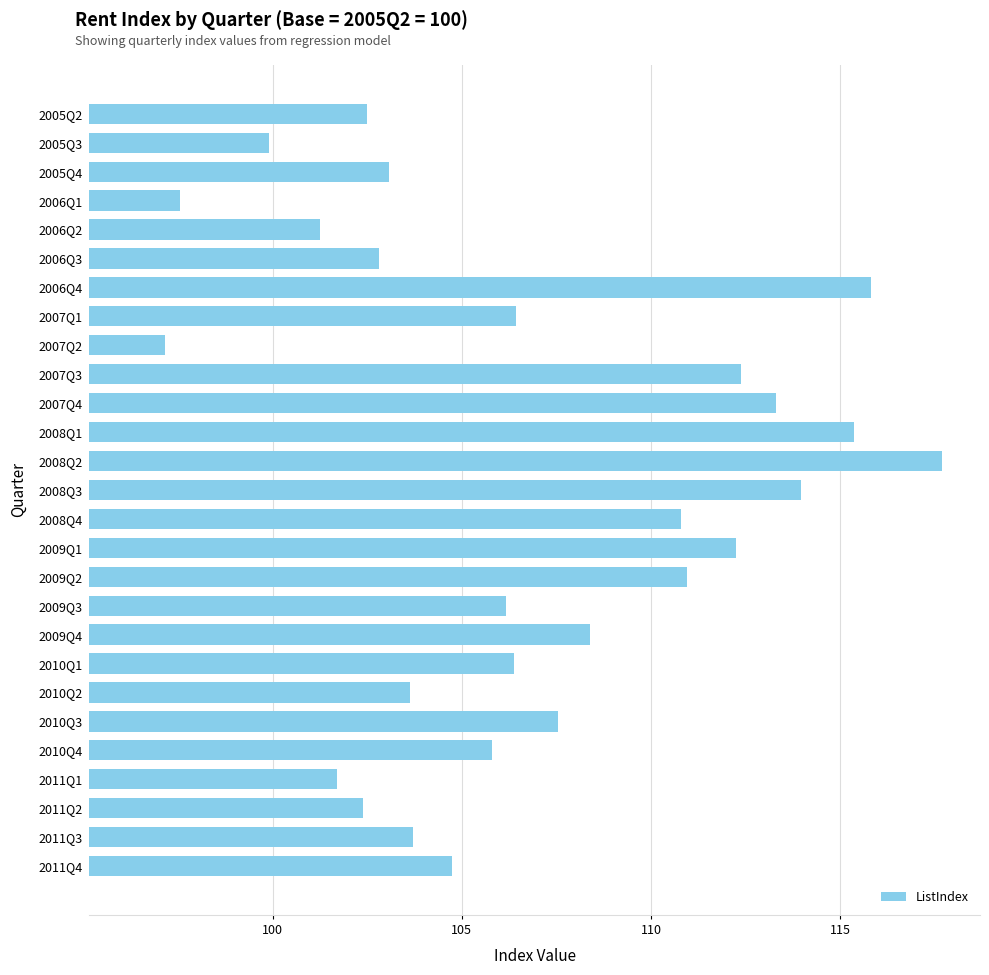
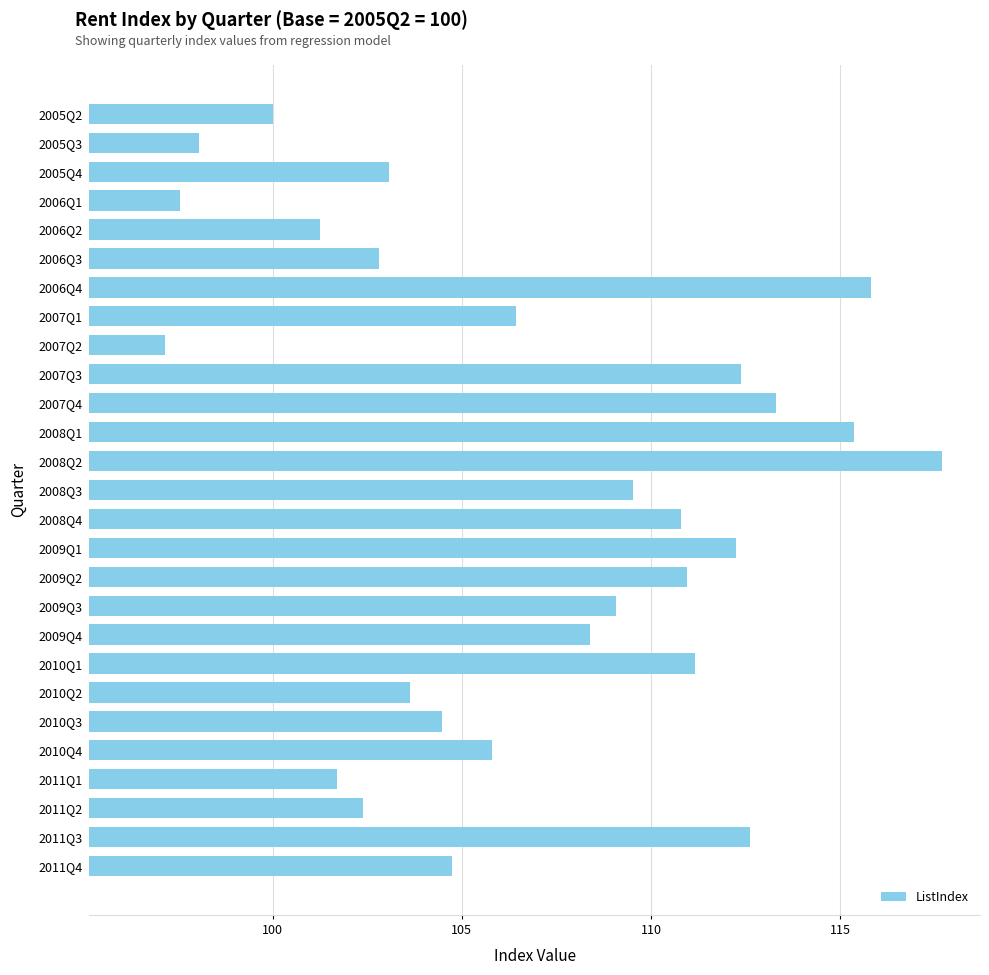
  {
-   "2005Q2": 102.5,
-   "2005Q3": 99.9,
+   "2005Q2": 100.0,
+   "2005Q3": 98.0,
    "2005Q4": 103.1,
    "2006Q1": 97.5,
    "2006Q2": 101.3,
    "2006Q3": 102.8,
    "2006Q4": 115.8,
    "2007Q1": 106.4,
    "2007Q2": 97.1,
    "2007Q3": 112.4,
    "2007Q4": 113.3,
    "2008Q1": 115.4,
    "2008Q2": 117.7,
-   "2008Q3": 114.0,
+   "2008Q3": 109.5,
    "2008Q4": 110.8,
    "2009Q1": 112.2,
    "2009Q2": 111.0,
-   "2009Q3": 106.2,
+   "2009Q3": 109.1,
    "2009Q4": 108.4,
-   "2010Q1": 106.4,
+   "2010Q1": 111.2,
    "2010Q2": 103.6,
-   "2010Q3": 107.5,
+   "2010Q3": 104.5,
    "2010Q4": 105.8,
    "2011Q1": 101.7,
    "2011Q2": 102.4,
-   "2011Q3": 103.7,
+   "2011Q3": 112.6,
    "2011Q4": 104.7
  }
